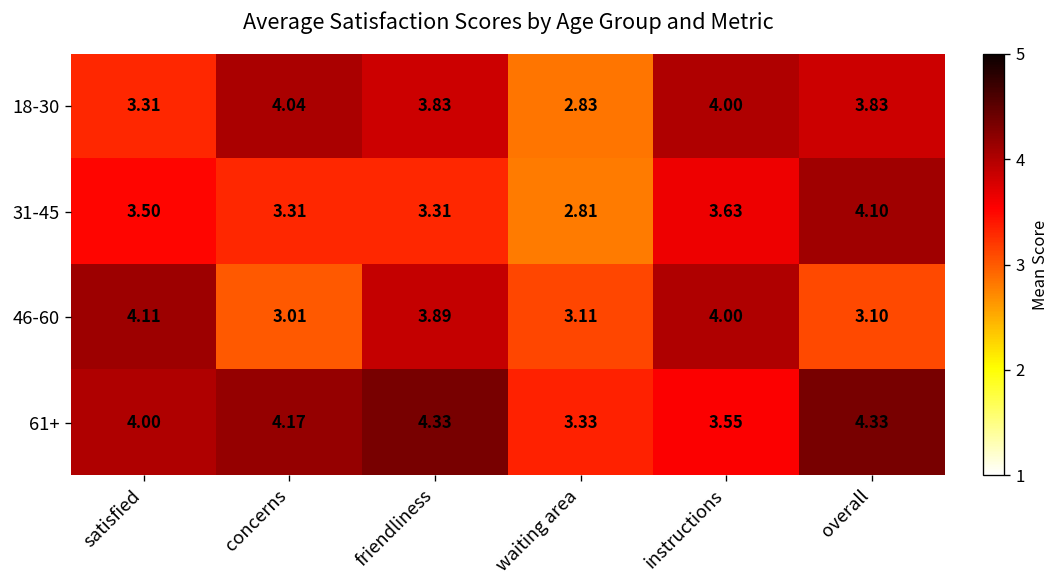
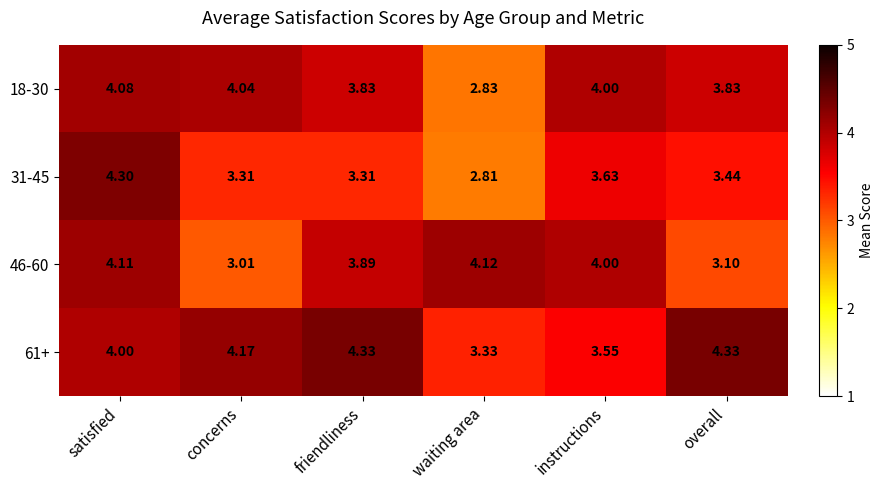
  {
    "18-30": {
-     "satisfied": 3.31,
+     "satisfied": 4.08,
      "concerns": 4.04,
      "friendliness": 3.83,
      "waiting area": 2.83,
      "instructions": 4.00,
      "overall": 3.83
    },
    "31-45": {
-     "satisfied": 3.50,
+     "satisfied": 4.30,
      "concerns": 3.31,
      "friendliness": 3.31,
      "waiting area": 2.81,
      "instructions": 3.63,
-     "overall": 4.10
+     "overall": 3.44
    },
    "46-60": {
      "satisfied": 4.11,
      "concerns": 3.01,
      "friendliness": 3.89,
-     "waiting area": 3.11,
+     "waiting area": 4.12,
      "instructions": 4.00,
      "overall": 3.10
    },
    "61+": {
      "satisfied": 4.00,
      "concerns": 4.17,
      "friendliness": 4.33,
      "waiting area": 3.33,
      "instructions": 3.55,
      "overall": 4.33
    }
  }
